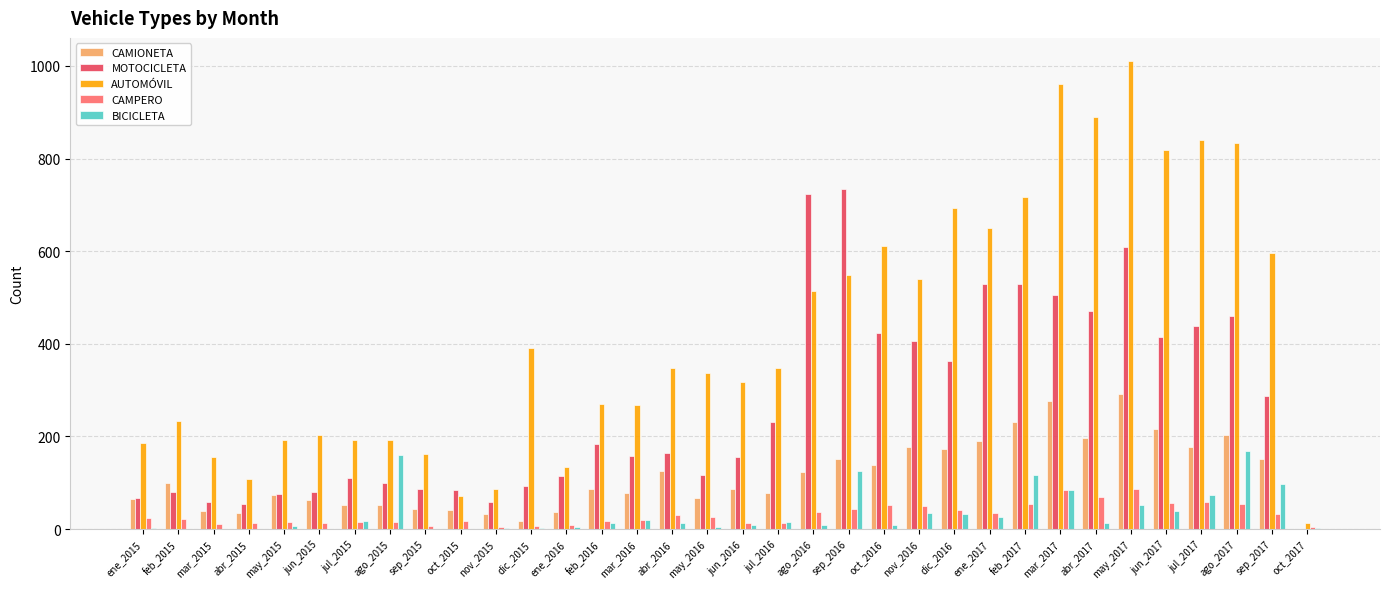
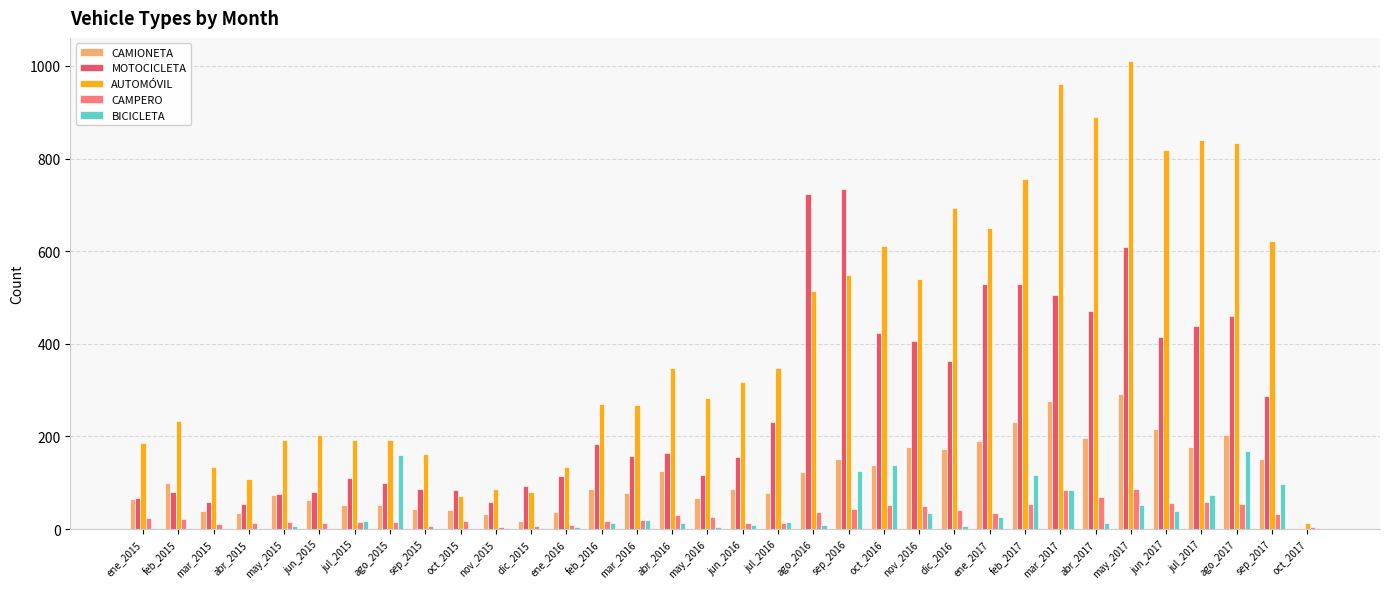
  {
    "AUTOMÓVIL": {
      "ene_2015": 190,
      "feb_2015": 230,
-     "mar_2015": 160,
+     "mar_2015": 130,
      "abr_2015": 110,
      "may_2015": 190,
      "jun_2015": 200,
      "jul_2015": 190,
      "ago_2015": 190,
      "sep_2015": 160,
      "oct_2015": 70,
      "nov_2015": 90,
-     "dic_2015": 390,
+     "dic_2015": 80,
      "ene_2016": 140,
      "feb_2016": 270,
      "mar_2016": 270,
      "abr_2016": 350,
-     "may_2016": 340,
+     "may_2016": 280,
      "jun_2016": 320,
      "jul_2016": 350,
      "ago_2016": 510,
      "sep_2016": 550,
      "oct_2016": 610,
      "nov_2016": 540,
      "dic_2016": 690,
      "ene_2017": 650,
-     "feb_2017": 720,
+     "feb_2017": 760,
      "mar_2017": 960,
      "abr_2017": 890,
      "may_2017": 1010,
      "jun_2017": 820,
      "jul_2017": 840,
      "ago_2017": 830,
-     "sep_2017": 600,
+     "sep_2017": 620,
      "oct_2017": 10
    },
    "BICICLETA": {
      "feb_2015": 0,
      "mar_2015": 0,
      "abr_2015": 0,
      "may_2015": 10,
      "jul_2015": 20,
      "ago_2015": 160,
      "oct_2015": 0,
      "feb_2016": 10,
      "mar_2016": 20,
      "abr_2016": 10,
      "jun_2016": 10,
      "jul_2016": 20,
      "ago_2016": 10,
      "sep_2016": 130,
-     "oct_2016": 10,
+     "oct_2016": 140,
      "nov_2016": 30,
-     "dic_2016": 30,
+     "dic_2016": 10,
      "ene_2017": 30,
      "feb_2017": 120,
      "mar_2017": 80,
      "abr_2017": 10,
      "may_2017": 50,
      "jun_2017": 40,
      "jul_2017": 70,
      "ago_2017": 170,
      "sep_2017": 100
    }
  }
